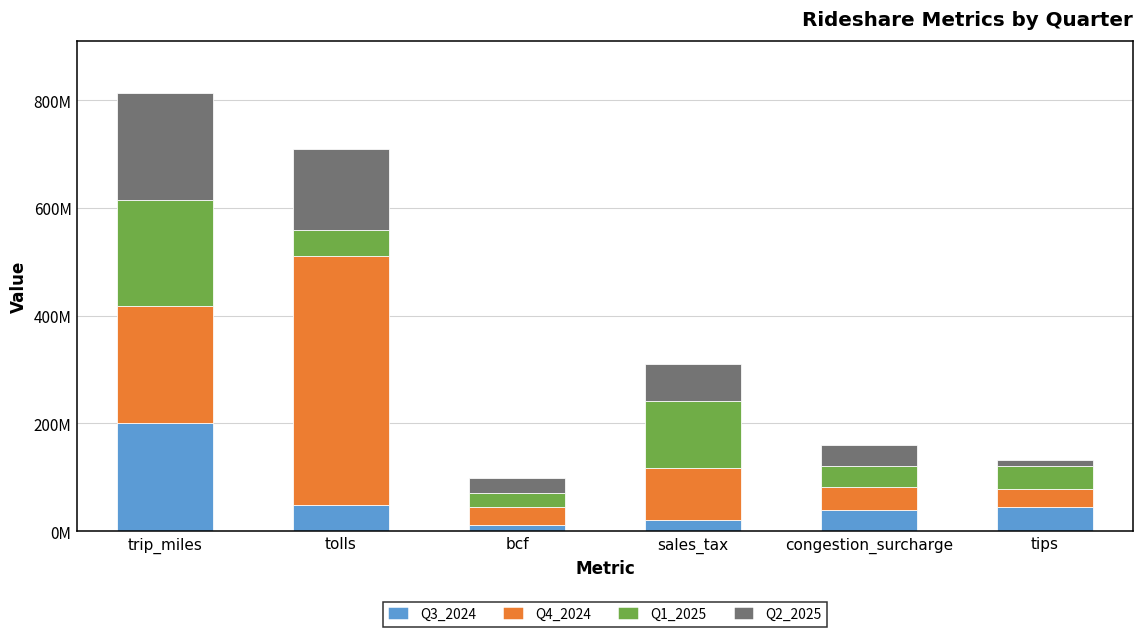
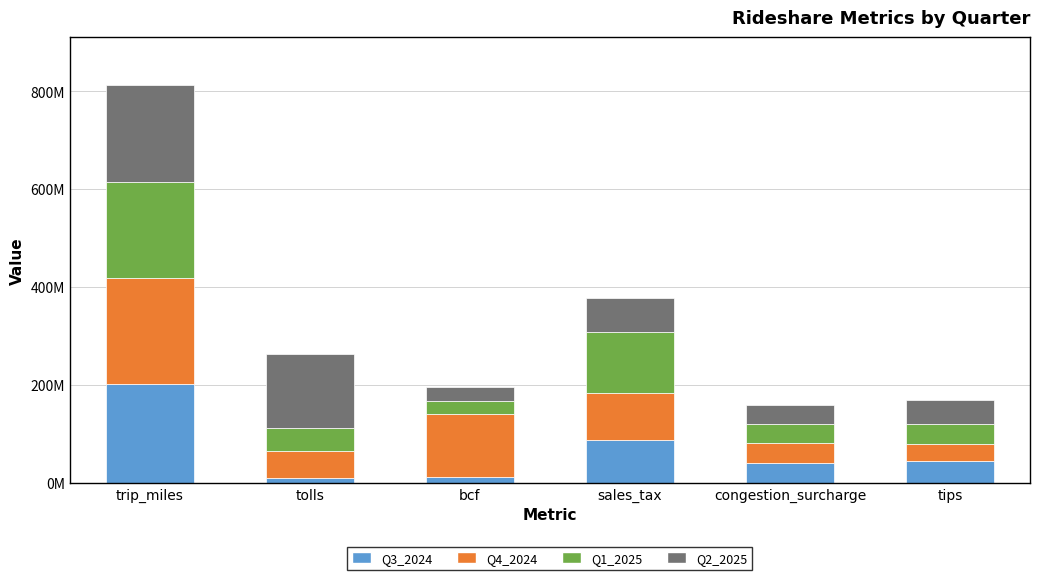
  {
    "Q3_2024": {
      "trip_miles": 200000000,
-     "tolls": 50000000,
+     "tolls": 10000000,
      "bcf": 10000000,
-     "sales_tax": 20000000,
+     "sales_tax": 90000000,
      "congestion_surcharge": 40000000,
      "tips": 40000000
    },
    "Q4_2024": {
      "trip_miles": 220000000,
-     "tolls": 460000000,
-     "bcf": 30000000,
+     "tolls": 60000000,
+     "bcf": 130000000,
      "sales_tax": 100000000,
      "congestion_surcharge": 40000000,
      "tips": 30000000
    },
    "Q1_2025": {
      "trip_miles": 200000000,
      "tolls": 50000000,
      "bcf": 30000000,
      "sales_tax": 120000000,
      "congestion_surcharge": 40000000,
      "tips": 40000000
    },
    "Q2_2025": {
      "trip_miles": 200000000,
      "tolls": 150000000,
      "bcf": 30000000,
      "sales_tax": 70000000,
      "congestion_surcharge": 40000000,
-     "tips": 10000000
+     "tips": 50000000
    }
  }
